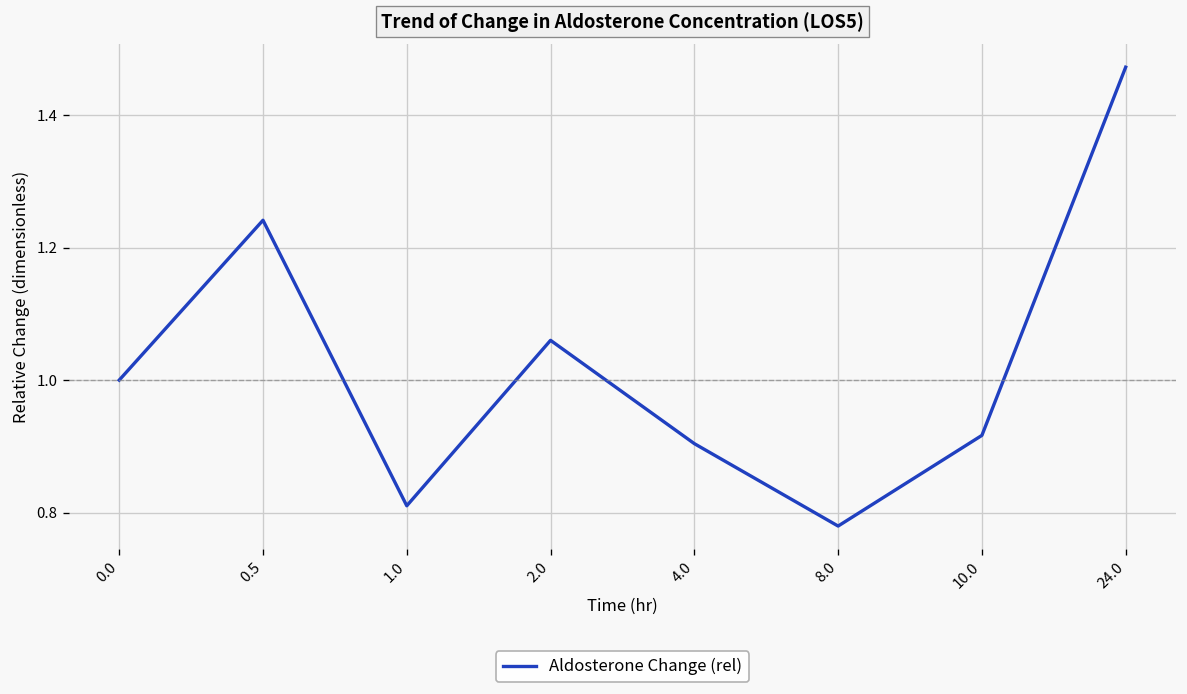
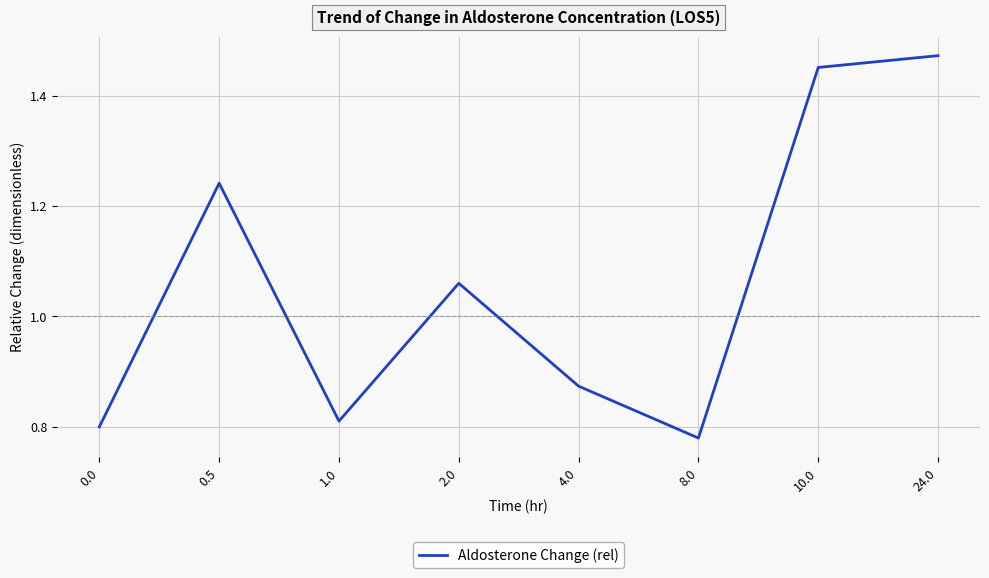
  {
-   "0.0": 1.0,
+   "0.0": 0.8,
    "0.5": 1.24,
    "1.0": 0.81,
    "2.0": 1.06,
-   "4.0": 0.90,
+   "4.0": 0.87,
    "8.0": 0.78,
-   "10.0": 0.92,
+   "10.0": 1.45,
    "24.0": 1.47
  }
